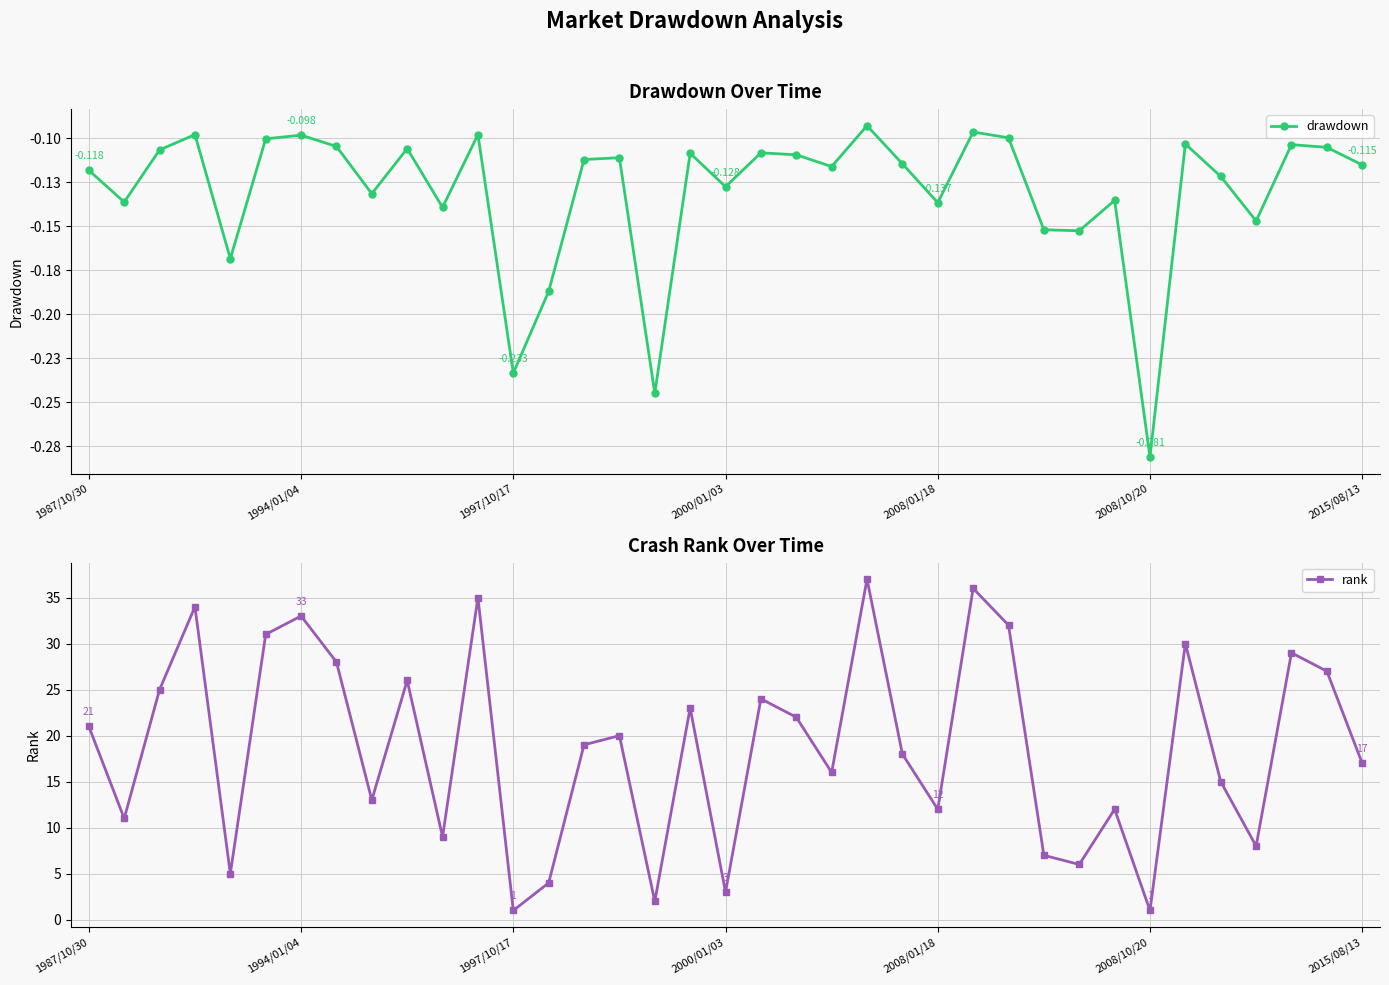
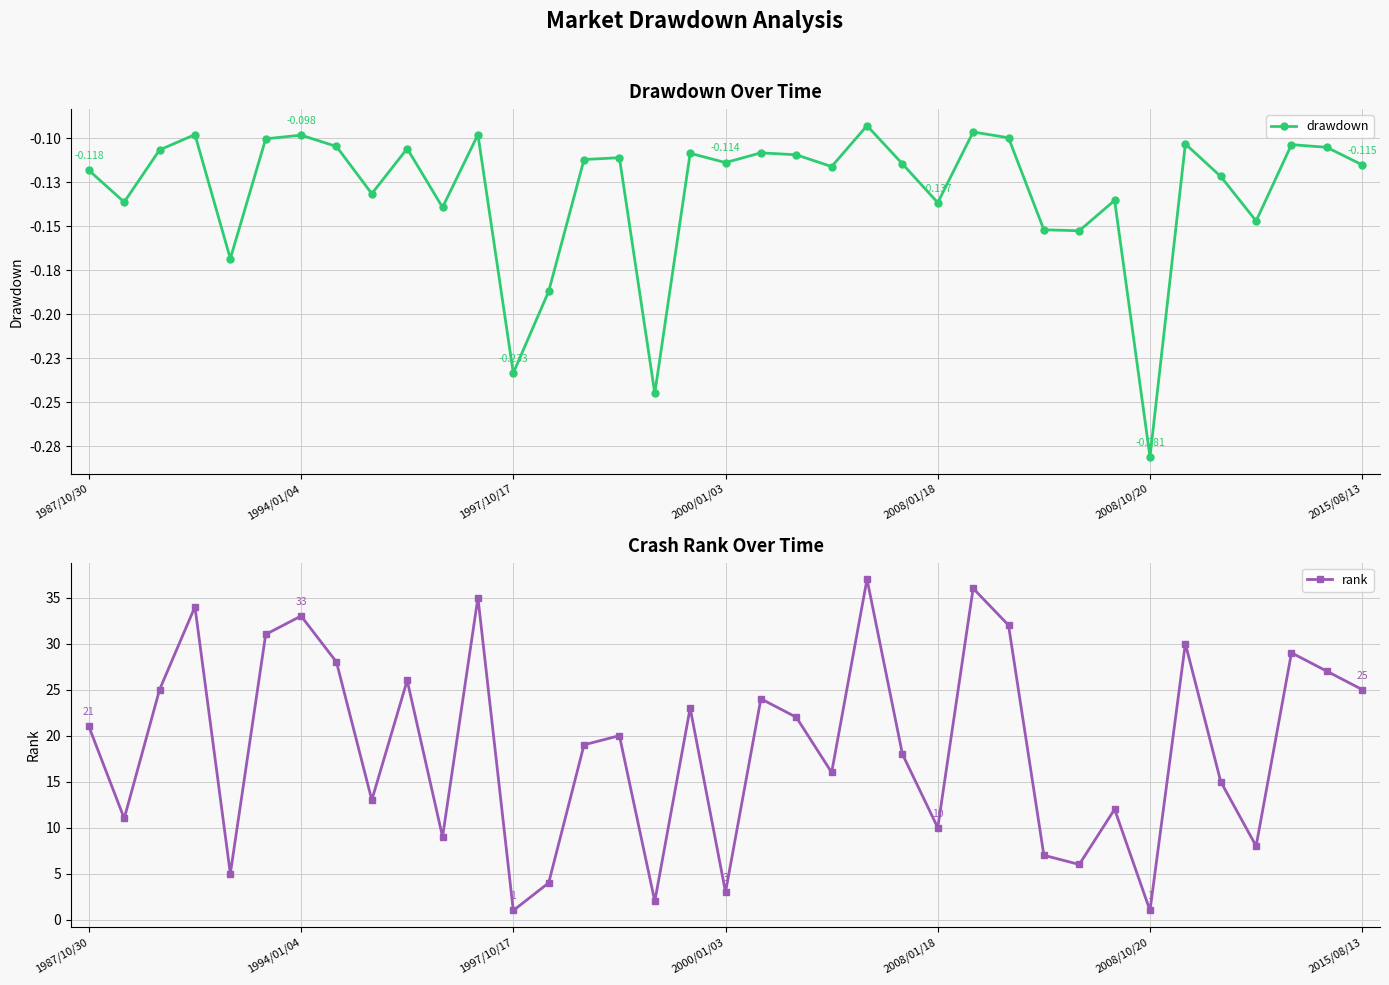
  {
    "Drawdown Over Time": {
      "1987/10/30": -0.118,
      "1994/01/04": -0.098,
      "1997/10/17": -0.233,
-     "2000/01/03": -0.128,
+     "2000/01/03": -0.114,
      "2008/01/18": -0.137,
      "2008/10/20": -0.281,
      "2015/08/13": -0.115
    },
    "Crash Rank Over Time": {
      "1987/10/30": 21,
      "1994/01/04": 33,
      "1997/10/17": 1,
-     "2008/01/18": 12,
+     "2008/01/18": 10,
      "2008/10/20": 1,
-     "2015/08/13": 17
+     "2015/08/13": 25
    }
  }
